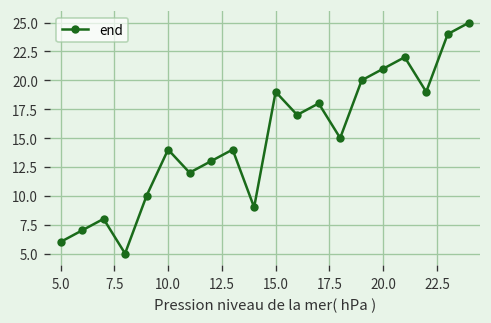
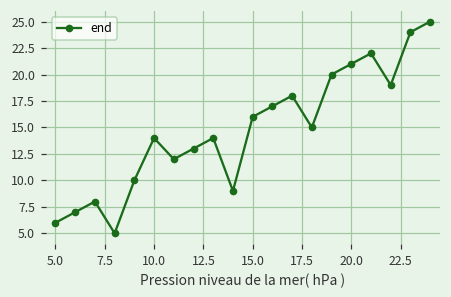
  {
    "5.0": 6,
    "10.0": 14,
-   "15.0": 19,
+   "15.0": 16,
    "20.0": 21
  }
